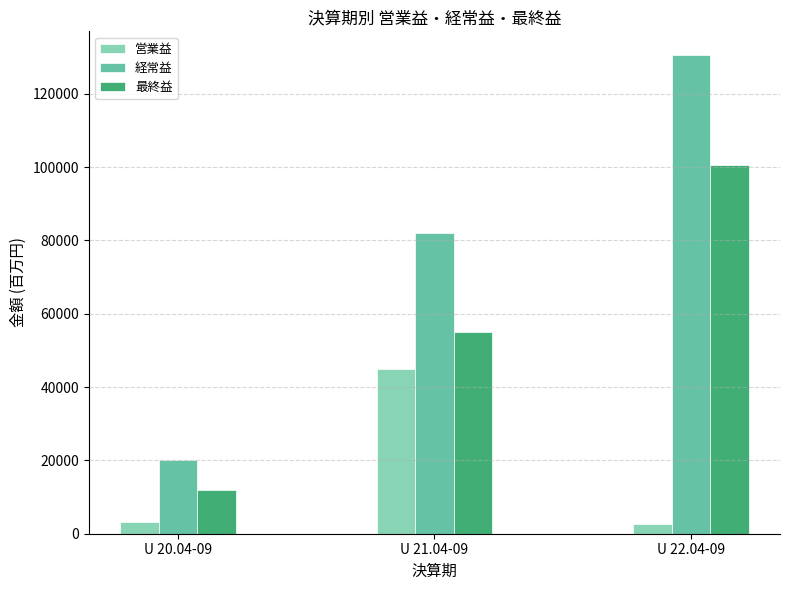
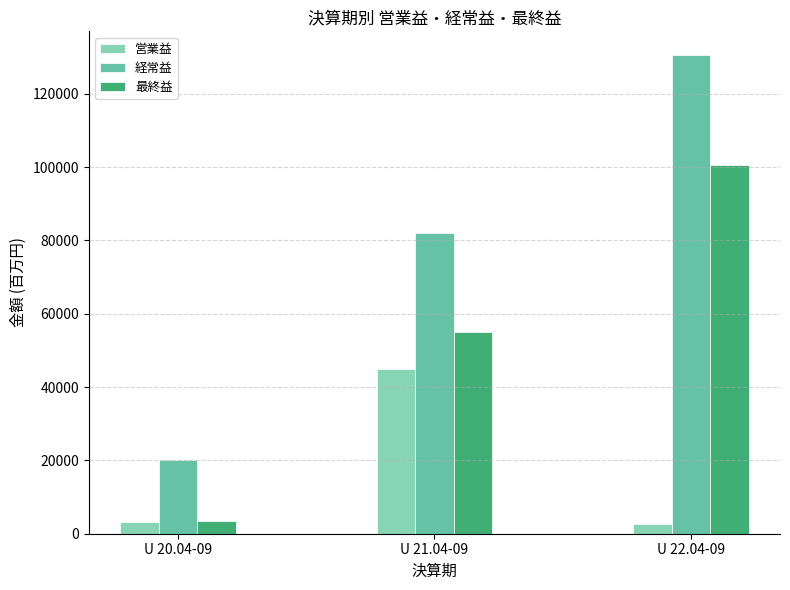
  {
    "最終益": {
-     "U 20.04-09": 12000,
+     "U 20.04-09": 3000,
      "U 21.04-09": 55000,
      "U 22.04-09": 101000
    }
  }
